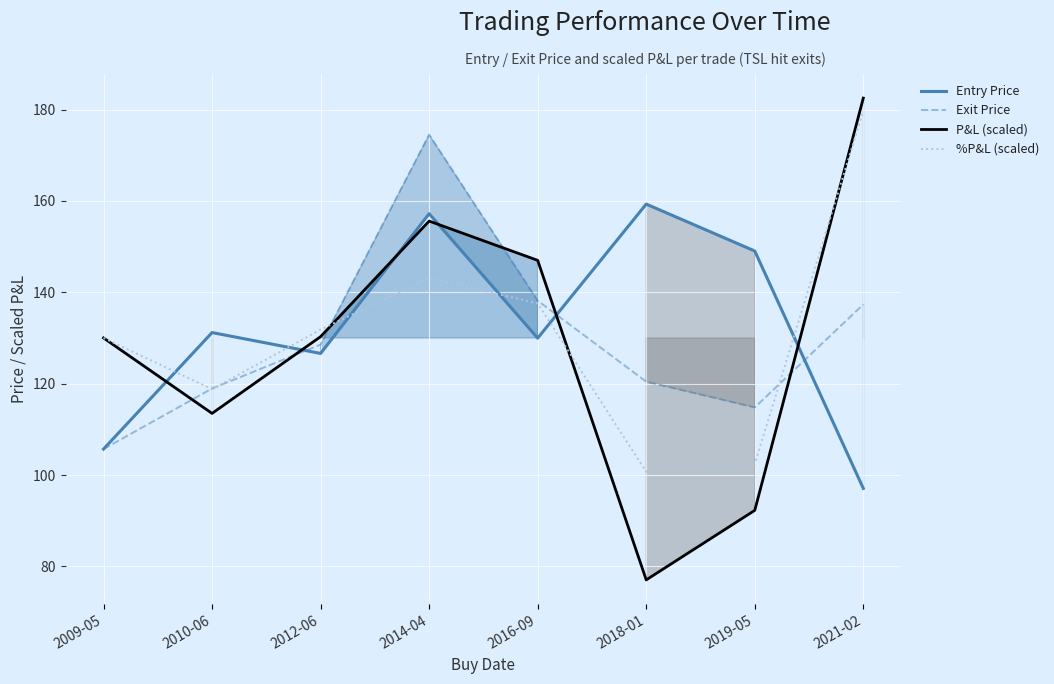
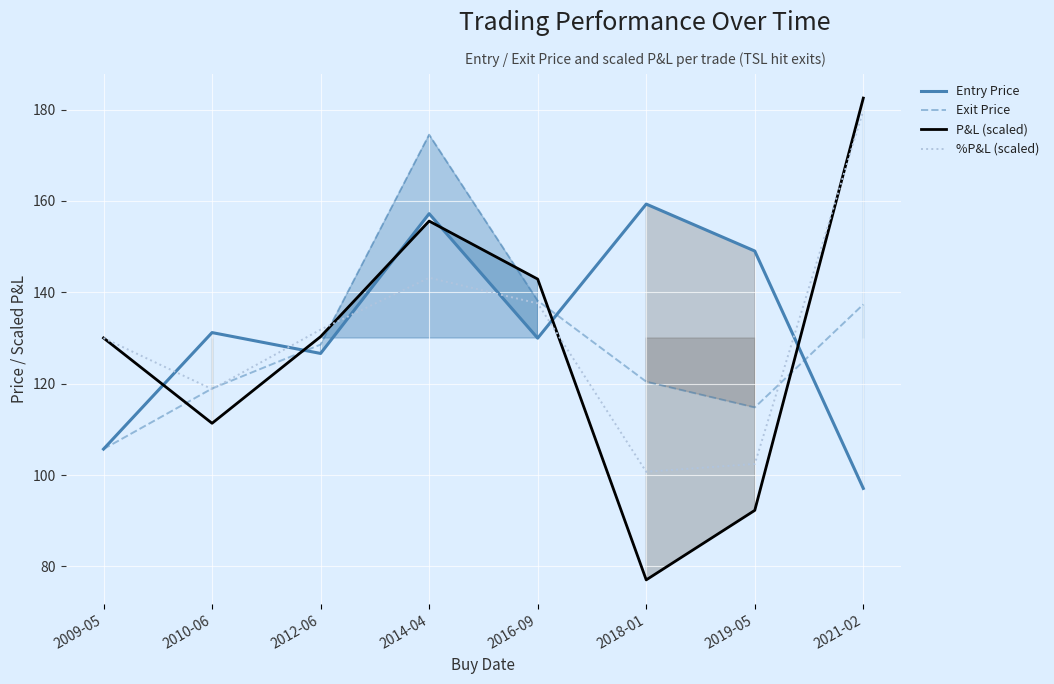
  {
    "P&L (scaled)": {
-     "2010-06": 114,
+     "2010-06": 111,
      "2012-06": 130,
      "2014-04": 156,
-     "2016-09": 147,
+     "2016-09": 143,
      "2018-01": 77,
      "2019-05": 92,
      "2021-02": 183
    }
  }
